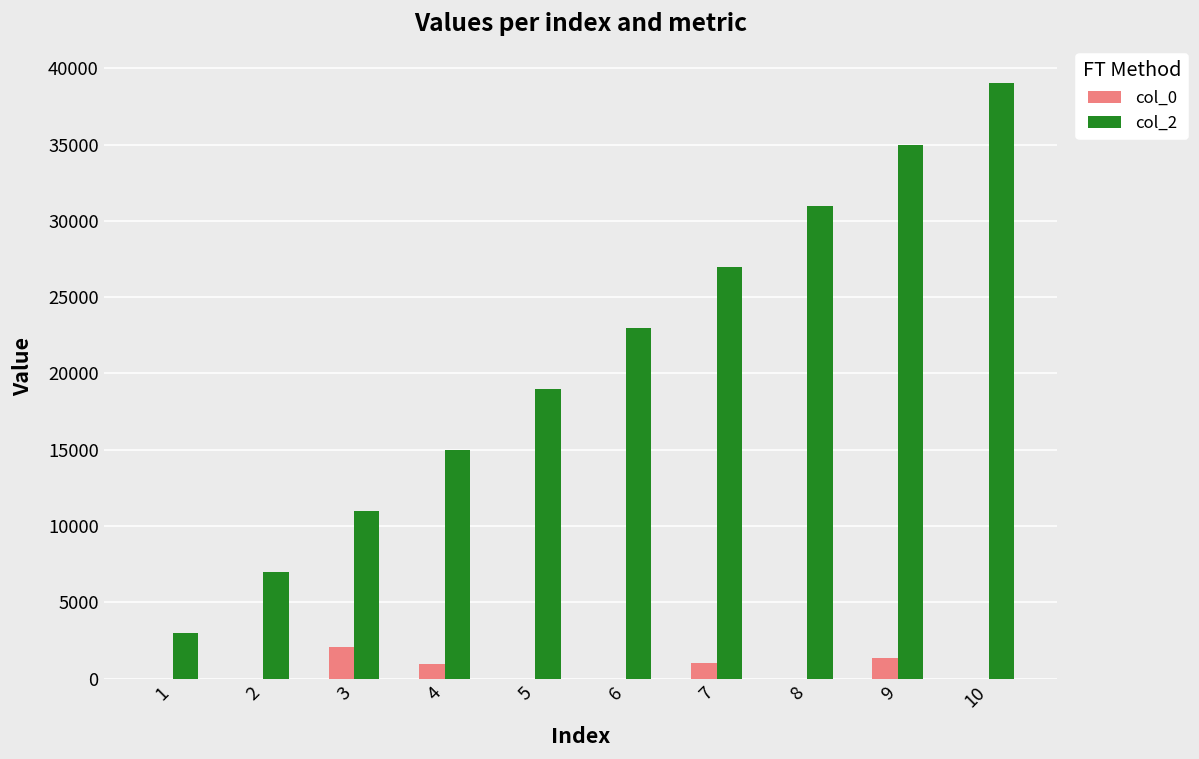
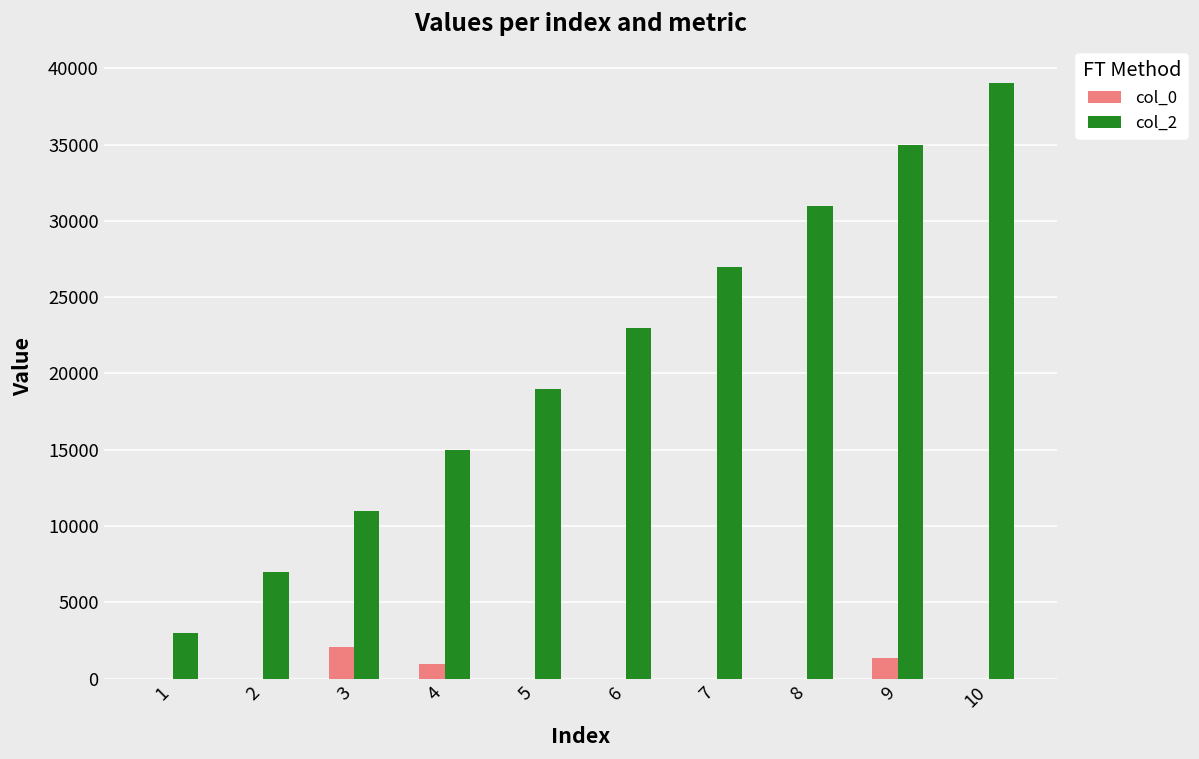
  {
    "col_0": {
      "3": 2100,
      "4": 900,
-     "7": 1000,
+     "7": 0,
      "9": 1300
    },
    "col_2": {
      "1": 3000,
      "2": 7000,
      "3": 11000,
      "4": 15000,
      "5": 19000,
      "6": 23000,
      "7": 27000,
      "8": 31000,
      "9": 35000,
      "10": 39000
    }
  }
